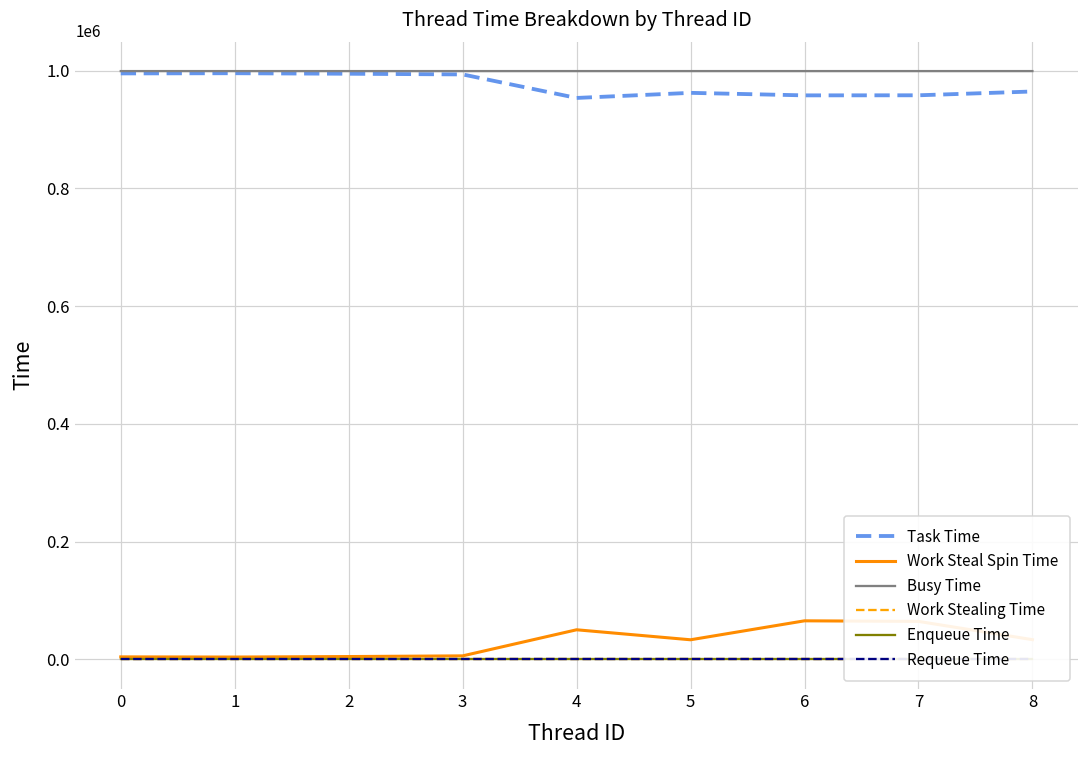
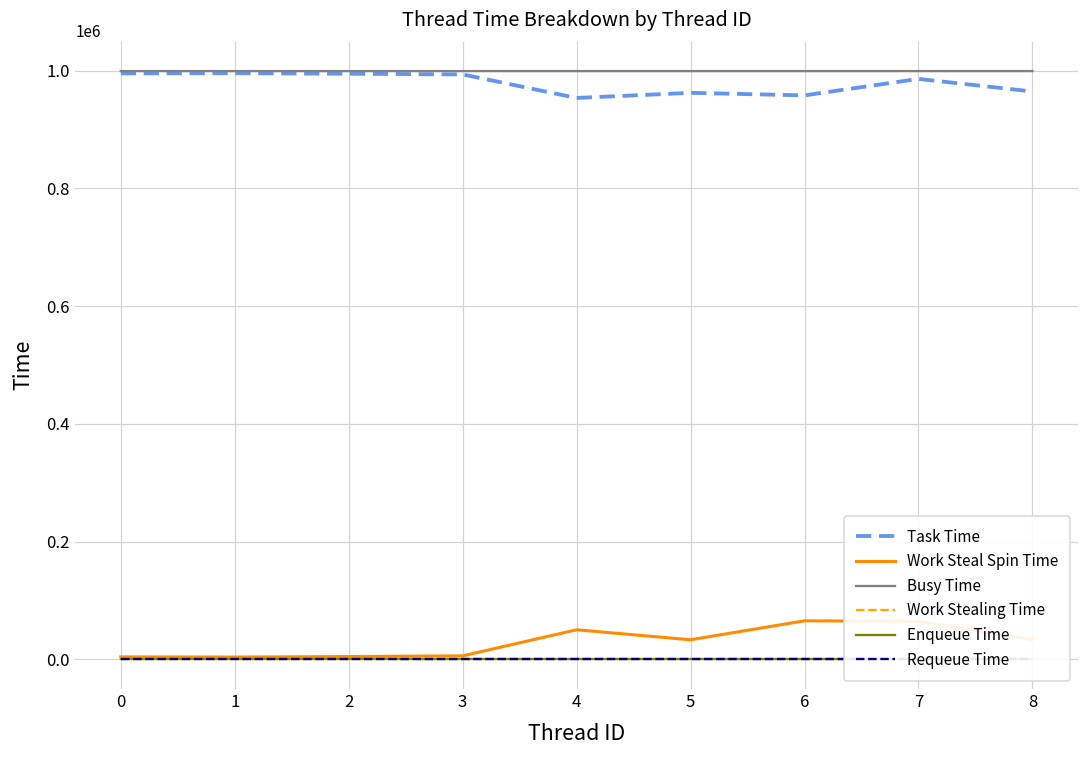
  {
    "Task Time": {
      "3": 990000,
      "4": 950000,
      "5": 960000,
      "6": 960000,
-     "7": 960000,
+     "7": 990000,
      "8": 960000
    },
    "Work Steal Spin Time": {
      "3": 10000,
      "4": 50000,
      "5": 30000,
      "6": 70000
    },
    "Busy Time": {
      "3": 1000000,
      "4": 1000000,
      "5": 1000000,
      "6": 1000000,
      "7": 1000000,
      "8": 1000000
    },
    "Requeue Time": {
      "3": 0,
      "4": 0,
      "5": 0,
      "6": 0
    }
  }
